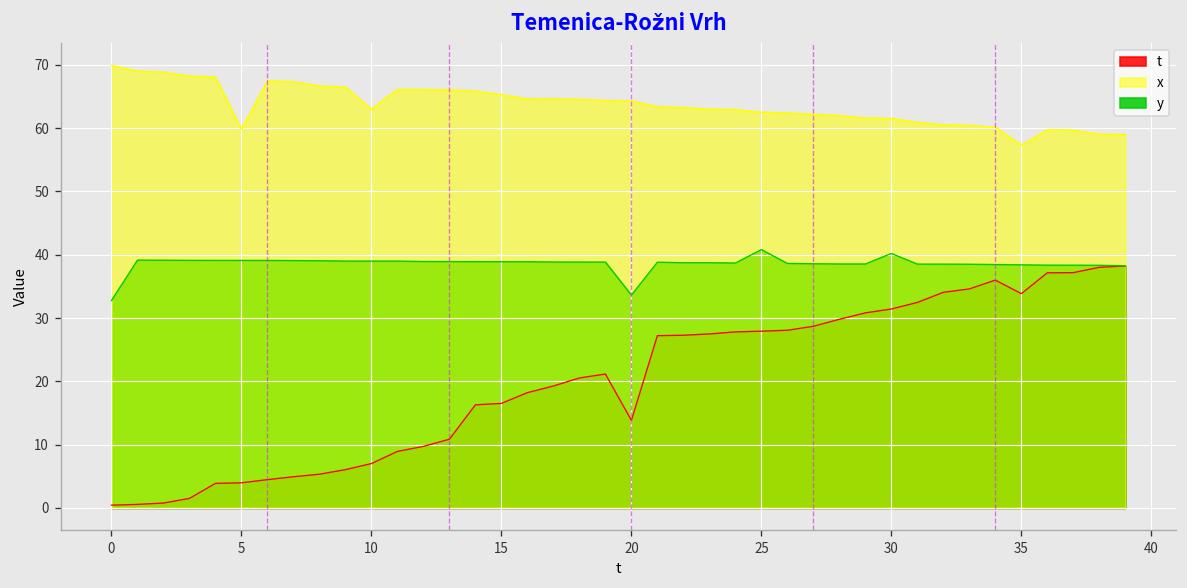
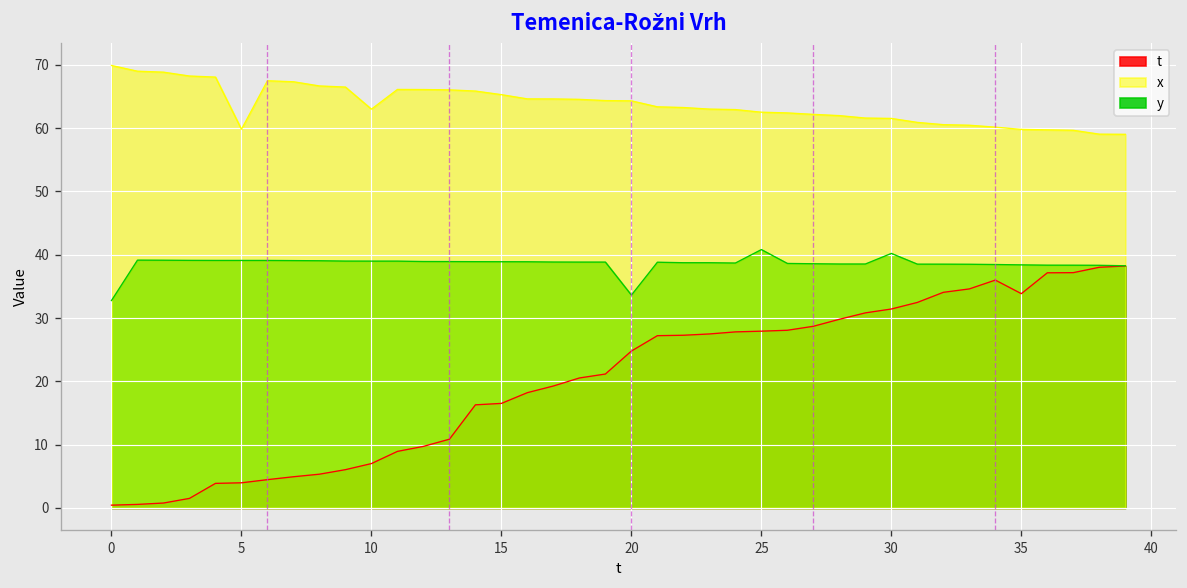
  {
    "t": {
      "0": 0,
      "5": 4,
      "10": 7,
      "15": 17,
-     "20": 14,
+     "20": 25,
      "25": 28,
      "30": 31,
      "35": 34
    },
    "y": {
      "0": 33,
      "5": 39,
      "10": 39,
      "15": 39,
      "20": 34,
      "25": 41,
      "30": 40,
      "35": 38
    },
    "x": {
      "0": 70,
      "5": 60,
      "10": 63,
      "15": 65,
      "20": 64,
      "25": 63,
      "30": 62,
-     "35": 57
+     "35": 60
    }
  }
